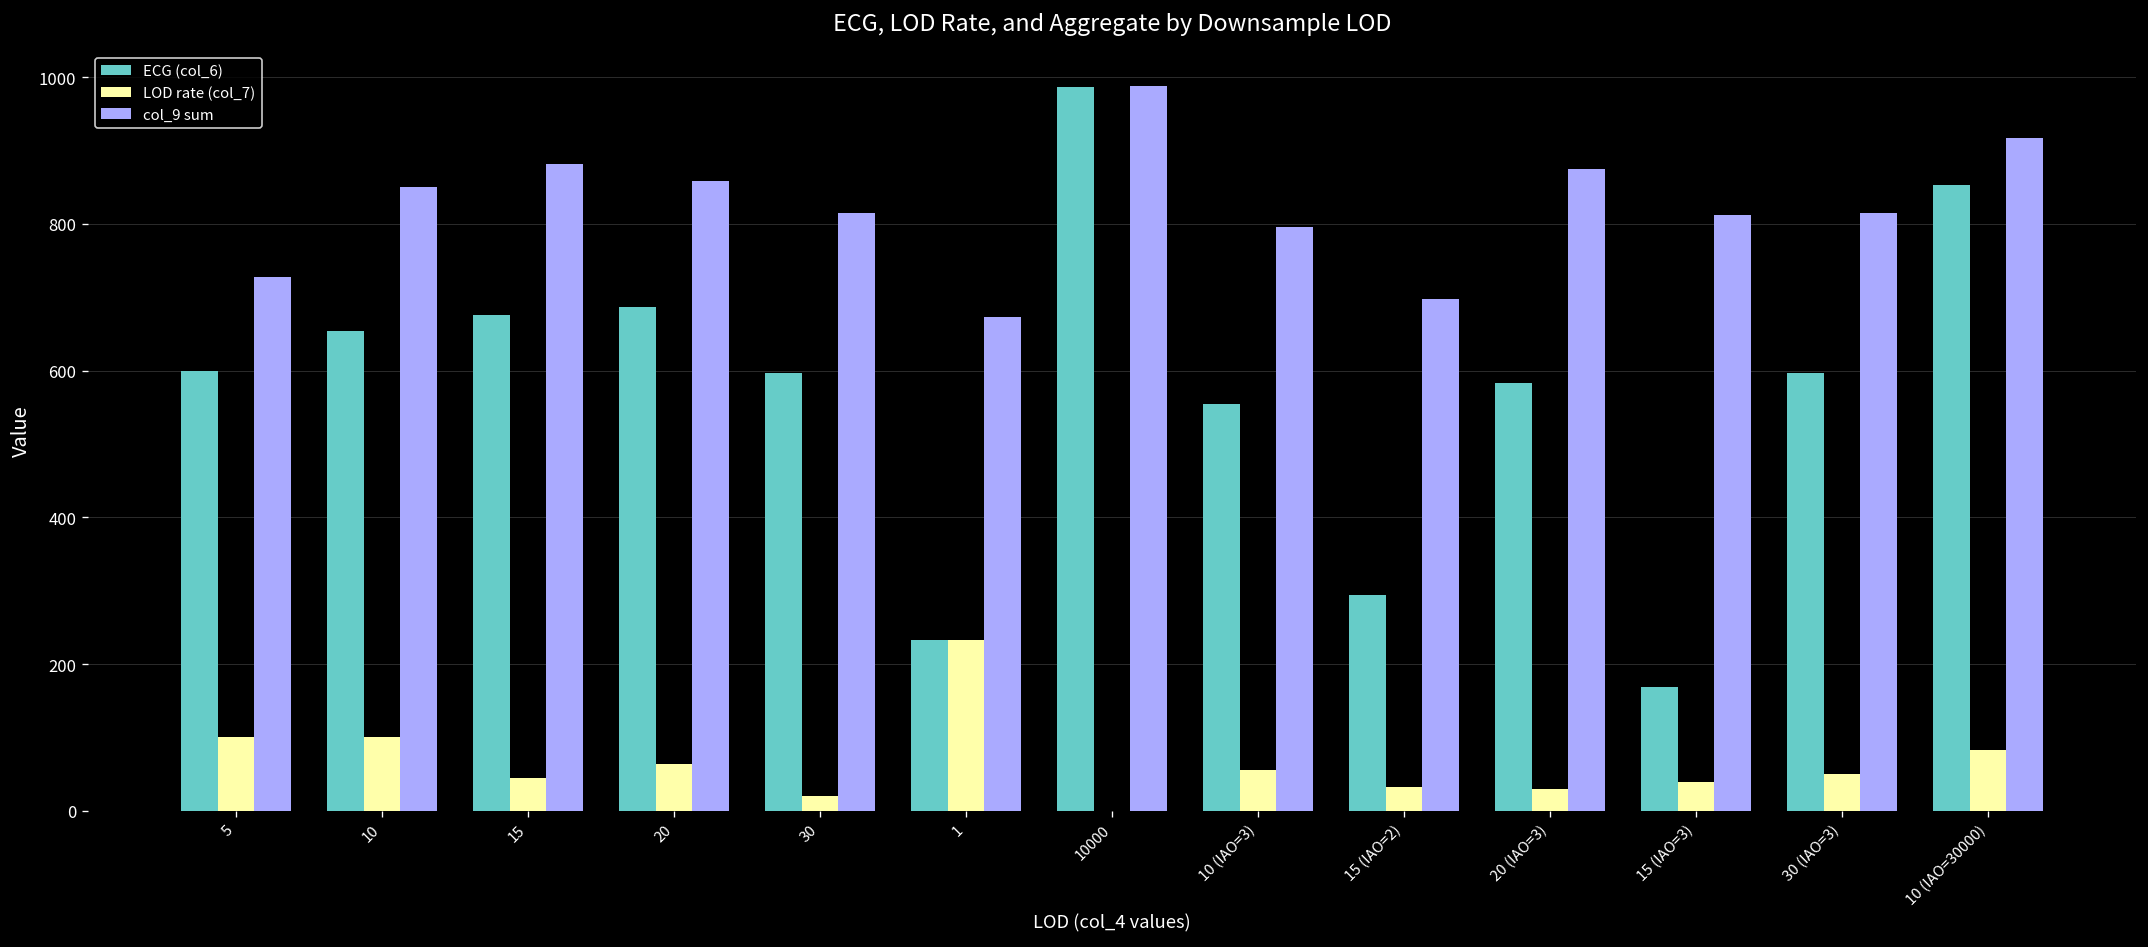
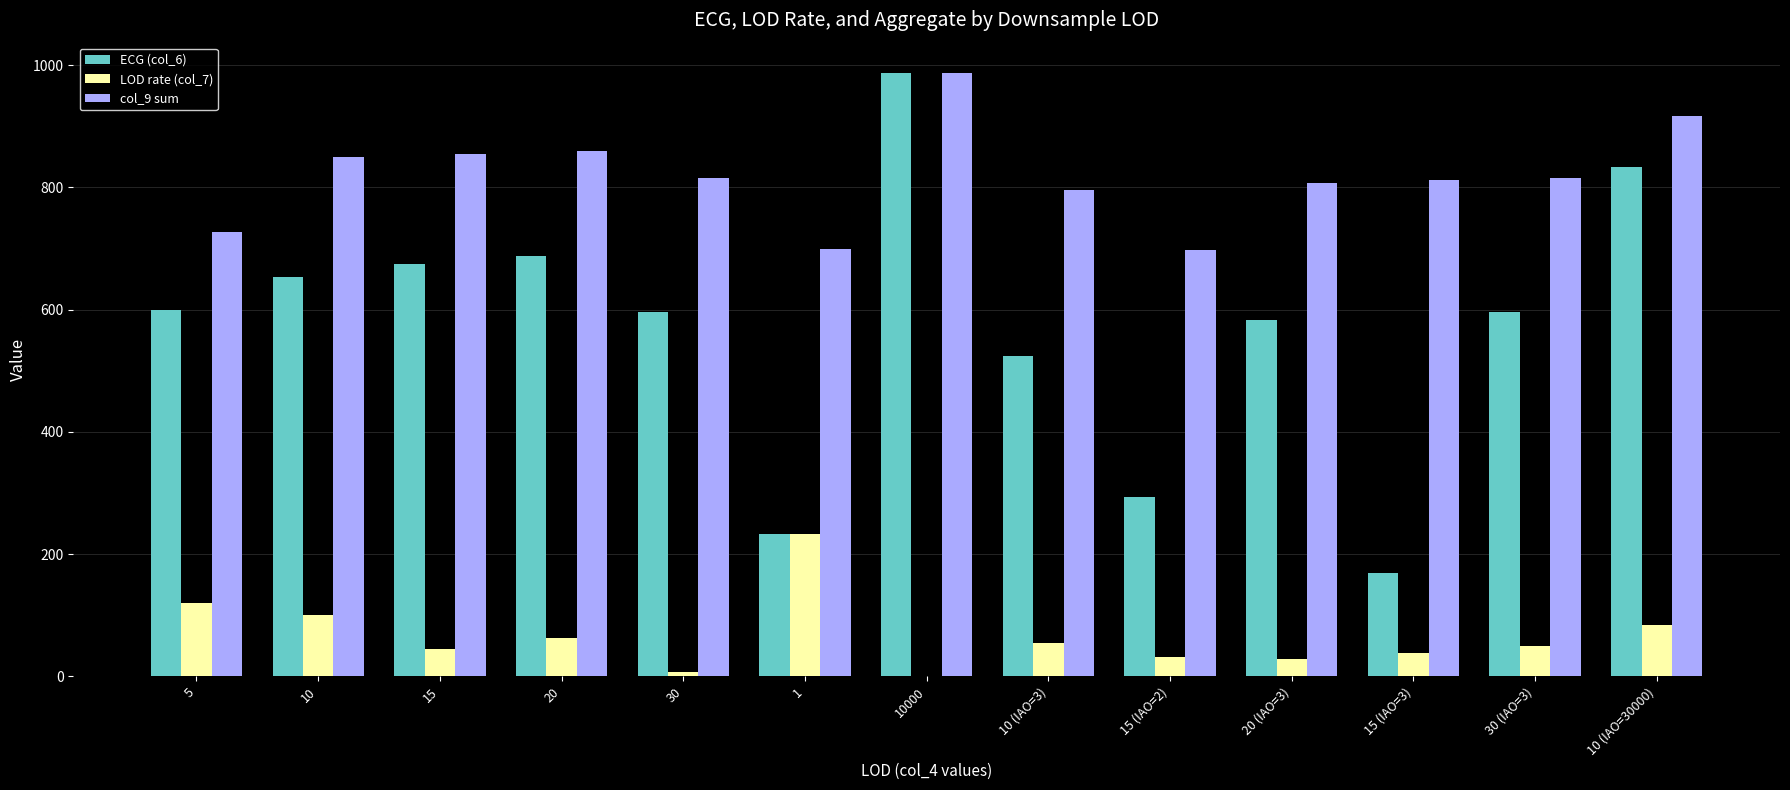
  {
    "ECG (col_6)": {
      "5": 600,
      "10": 650,
      "15": 680,
      "20": 690,
      "30": 600,
      "1": 230,
      "10000": 990,
-     "10 (IAO=3)": 560,
+     "10 (IAO=3)": 520,
      "15 (IAO=2)": 290,
      "20 (IAO=3)": 580,
      "15 (IAO=3)": 170,
      "30 (IAO=3)": 600,
-     "10 (IAO=30000)": 850
+     "10 (IAO=30000)": 830
    },
    "LOD rate (col_7)": {
-     "5": 100,
+     "5": 120,
      "10": 100,
      "15": 50,
      "20": 60,
-     "30": 20,
+     "30": 10,
      "1": 230,
      "10 (IAO=3)": 60,
      "15 (IAO=2)": 30,
      "20 (IAO=3)": 30,
      "15 (IAO=3)": 40,
      "30 (IAO=3)": 50,
      "10 (IAO=30000)": 80
    },
    "col_9 sum": {
      "5": 730,
      "10": 850,
-     "15": 880,
+     "15": 860,
      "20": 860,
      "30": 810,
-     "1": 670,
+     "1": 700,
      "10000": 990,
      "10 (IAO=3)": 800,
      "15 (IAO=2)": 700,
-     "20 (IAO=3)": 870,
+     "20 (IAO=3)": 810,
      "15 (IAO=3)": 810,
      "30 (IAO=3)": 810,
      "10 (IAO=30000)": 920
    }
  }
